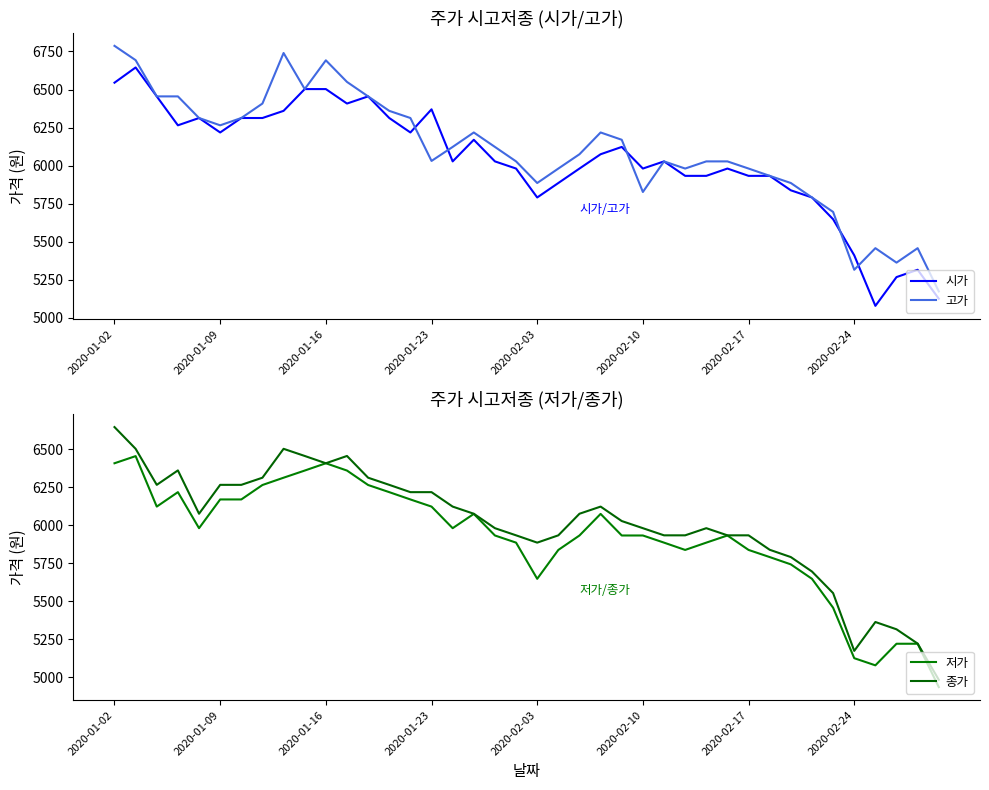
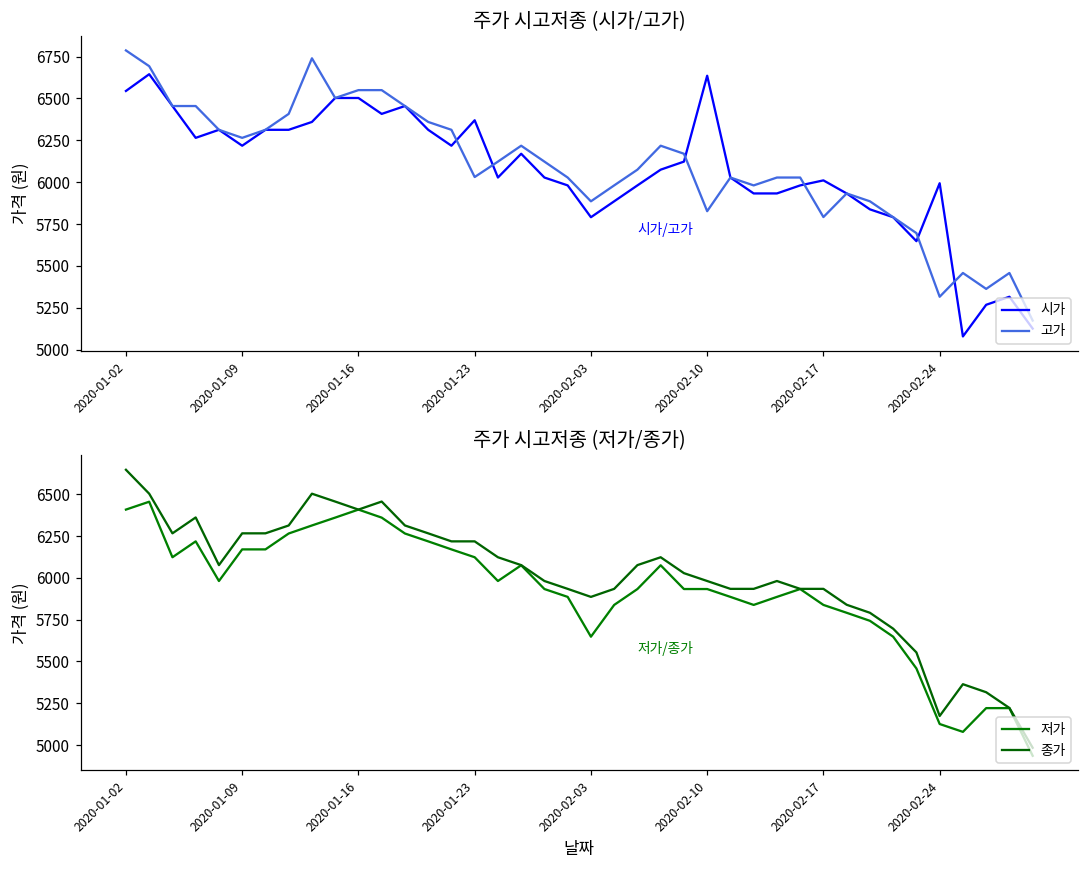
  {
    "주가 시고저종 (시가/고가)": {
      "시가": {
        "2020-01-02": 6550,
        "2020-01-09": 6220,
        "2020-01-16": 6500,
        "2020-01-23": 6370,
        "2020-02-03": 5790,
-       "2020-02-10": 5980,
-       "2020-02-17": 5930,
-       "2020-02-24": 5410
+       "2020-02-10": 6640,
+       "2020-02-17": 6010,
+       "2020-02-24": 5990
      },
      "고가": {
        "2020-01-02": 6790,
        "2020-01-09": 6270,
-       "2020-01-16": 6690,
+       "2020-01-16": 6550,
        "2020-01-23": 6030,
        "2020-02-03": 5890,
        "2020-02-10": 5830,
-       "2020-02-17": 5980,
+       "2020-02-17": 5790,
        "2020-02-24": 5320
      }
    }
  }
